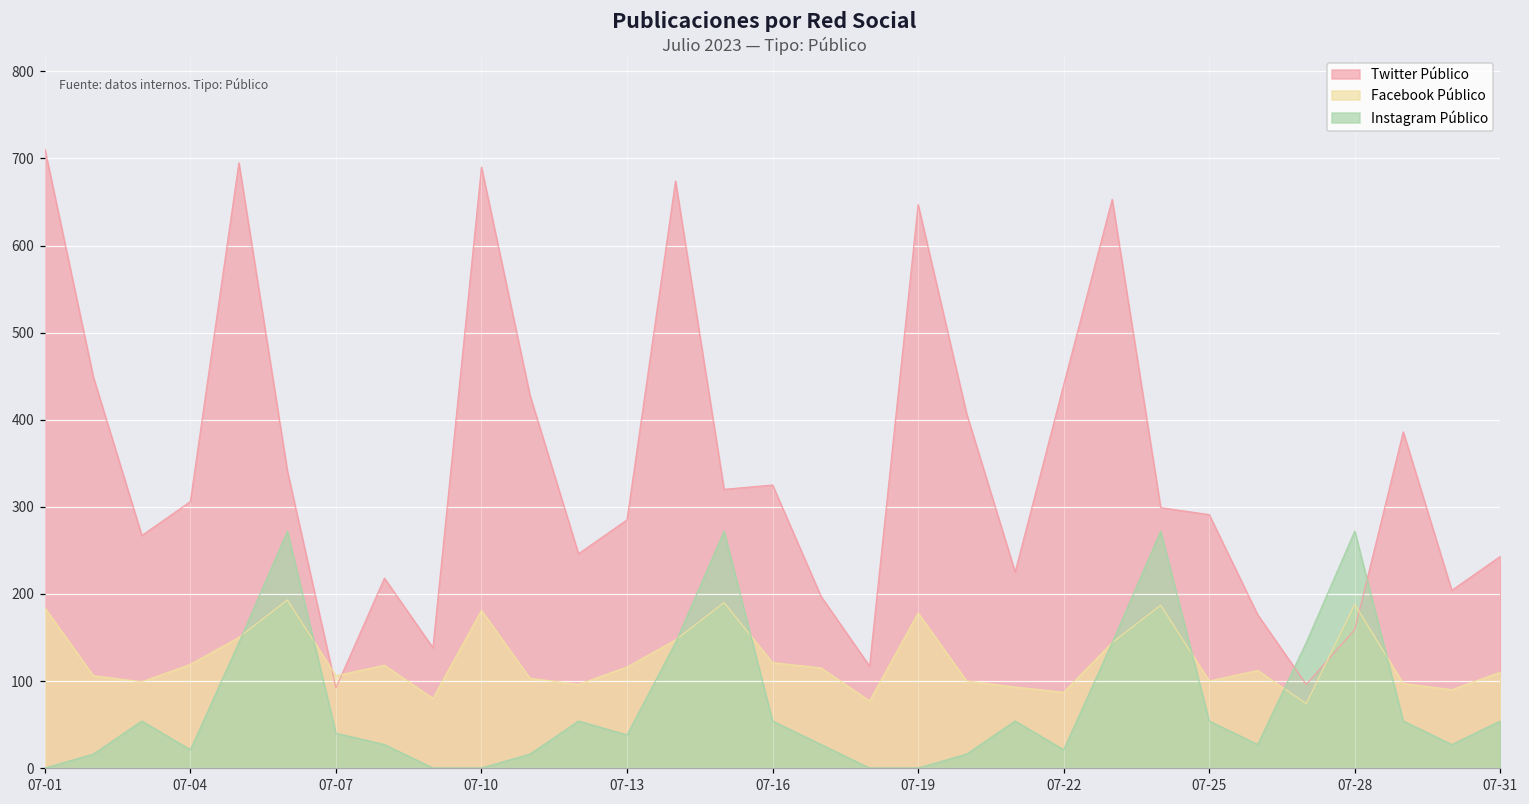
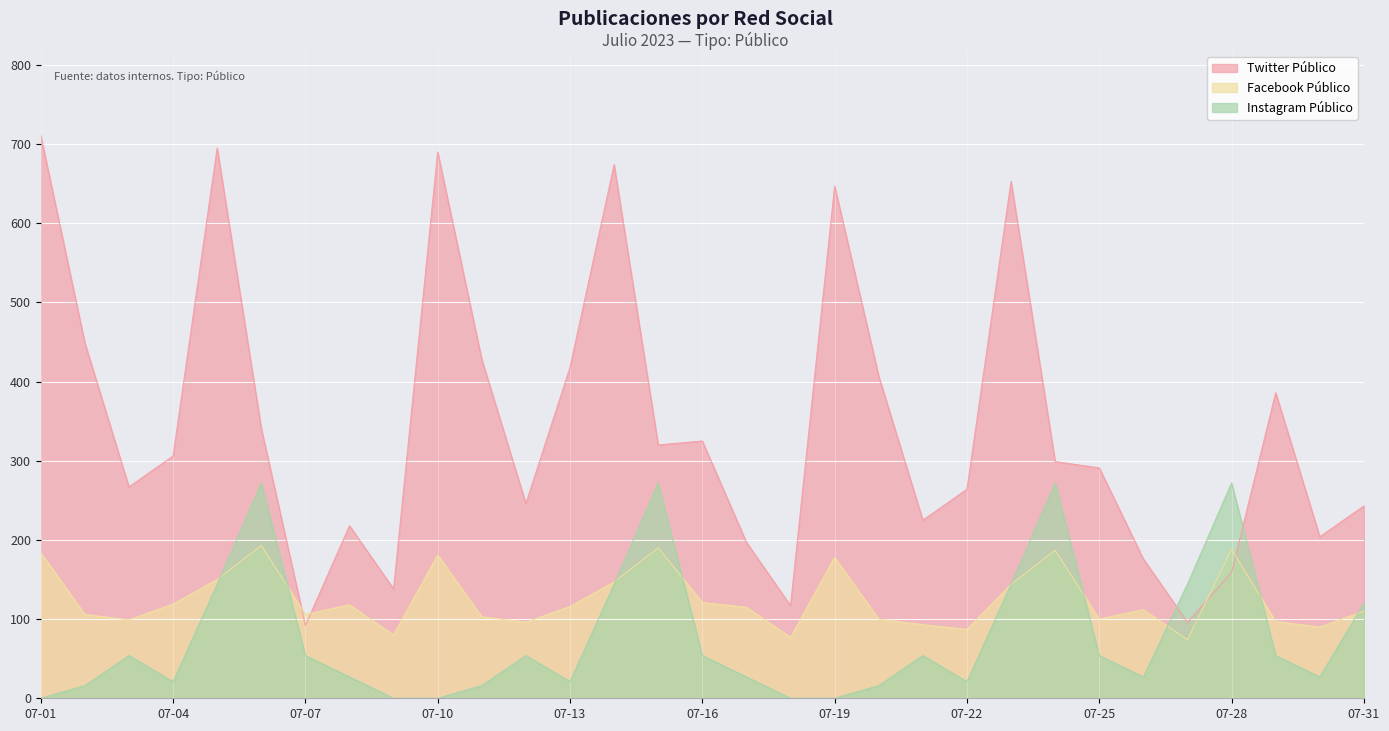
  {
    "Twitter Público": {
      "07-01": 710,
      "07-04": 310,
      "07-07": 90,
      "07-10": 690,
-     "07-13": 290,
+     "07-13": 420,
      "07-16": 330,
      "07-19": 650,
-     "07-22": 440,
+     "07-22": 260,
      "07-25": 290,
      "07-28": 160,
      "07-31": 240
    },
    "Facebook Público": {
      "07-01": 180,
      "07-04": 120,
      "07-07": 110,
      "07-10": 180,
      "07-13": 120,
      "07-16": 120,
      "07-19": 180,
      "07-22": 90,
      "07-25": 100,
      "07-28": 190,
      "07-31": 110
    },
    "Instagram Público": {
      "07-01": 0,
      "07-04": 20,
-     "07-07": 40,
+     "07-07": 50,
      "07-10": 0,
-     "07-13": 40,
+     "07-13": 20,
      "07-16": 50,
      "07-19": 0,
      "07-22": 20,
      "07-25": 50,
      "07-28": 270,
-     "07-31": 50
+     "07-31": 120
    }
  }
